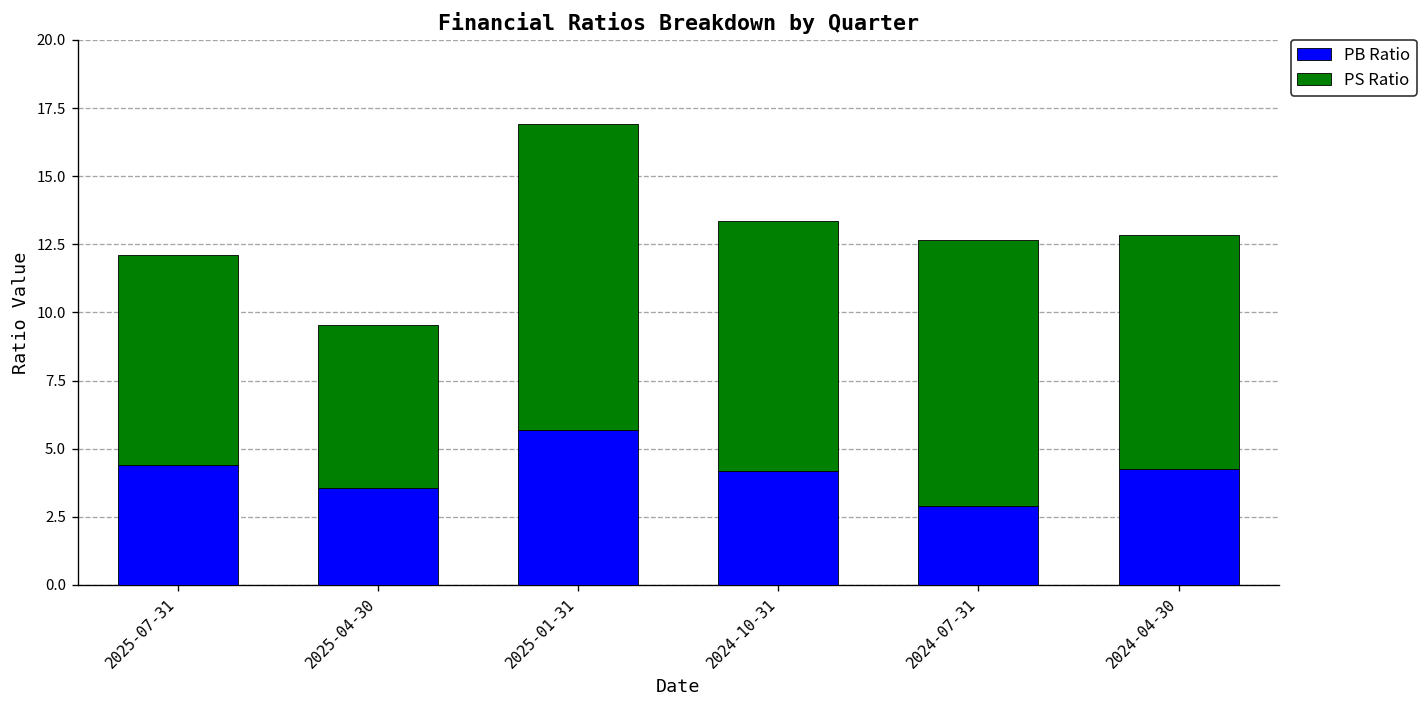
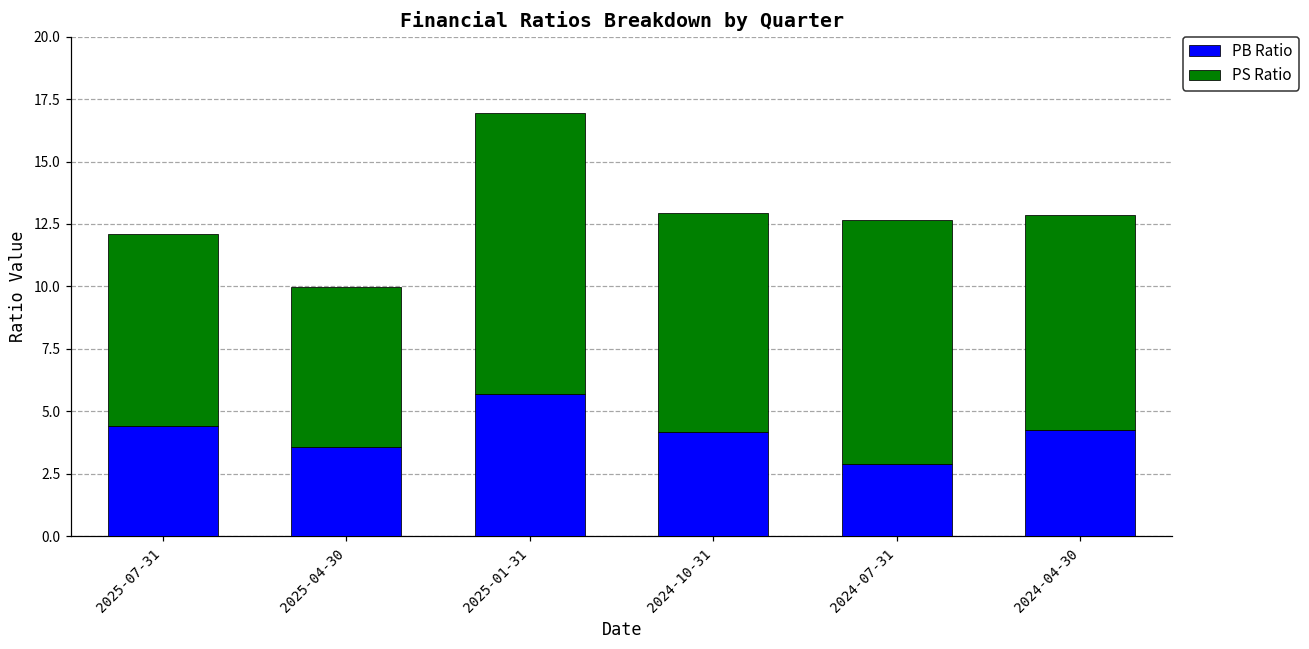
  {
    "PB Ratio": {
      "2025-07-31": 4.4,
      "2025-04-30": 3.6,
      "2025-01-31": 5.7,
      "2024-10-31": 4.2,
      "2024-07-31": 2.9,
      "2024-04-30": 4.3
    },
    "PS Ratio": {
      "2025-07-31": 7.7,
-     "2025-04-30": 6.0,
+     "2025-04-30": 6.4,
      "2025-01-31": 11.2,
-     "2024-10-31": 9.2,
+     "2024-10-31": 8.8,
      "2024-07-31": 9.8,
      "2024-04-30": 8.6
    }
  }
